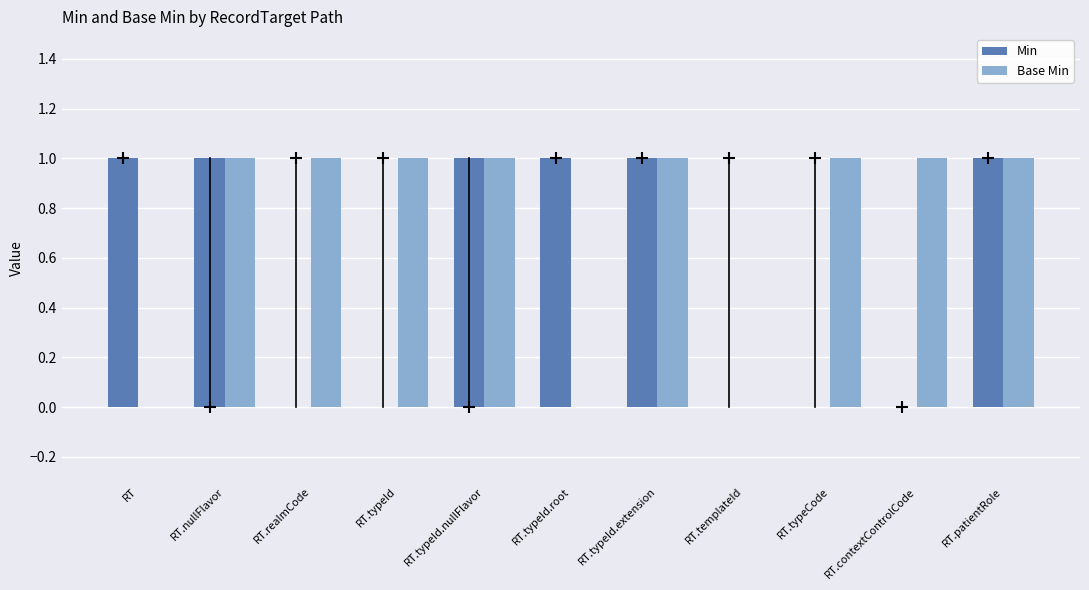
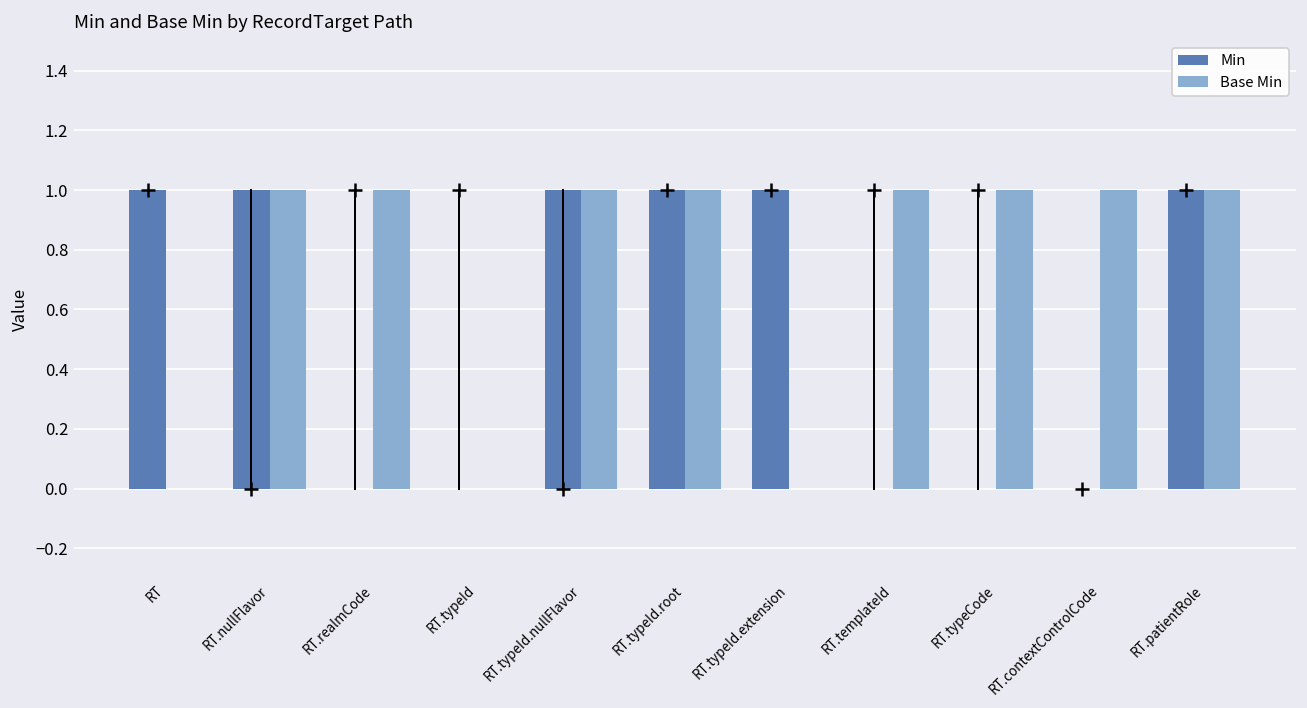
  {
    "Min": {
      "RT": 1,
      "RT.nullFlavor": 1,
      "RT.realmCode": 0,
      "RT.typeId": 0,
      "RT.typeId.nullFlavor": 1,
      "RT.typeId.root": 1,
      "RT.typeId.extension": 1,
      "RT.templateId": 0,
      "RT.typeCode": 0,
      "RT.contextControlCode": 0,
      "RT.patientRole": 1
    },
    "Base Min": {
      "RT": 0,
      "RT.nullFlavor": 1,
      "RT.realmCode": 1,
-     "RT.typeId": 1,
+     "RT.typeId": 0,
      "RT.typeId.nullFlavor": 1,
-     "RT.typeId.root": 0,
-     "RT.typeId.extension": 1,
-     "RT.templateId": 0,
+     "RT.typeId.root": 1,
+     "RT.typeId.extension": 0,
+     "RT.templateId": 1,
      "RT.typeCode": 1,
      "RT.contextControlCode": 1,
      "RT.patientRole": 1
    }
  }
